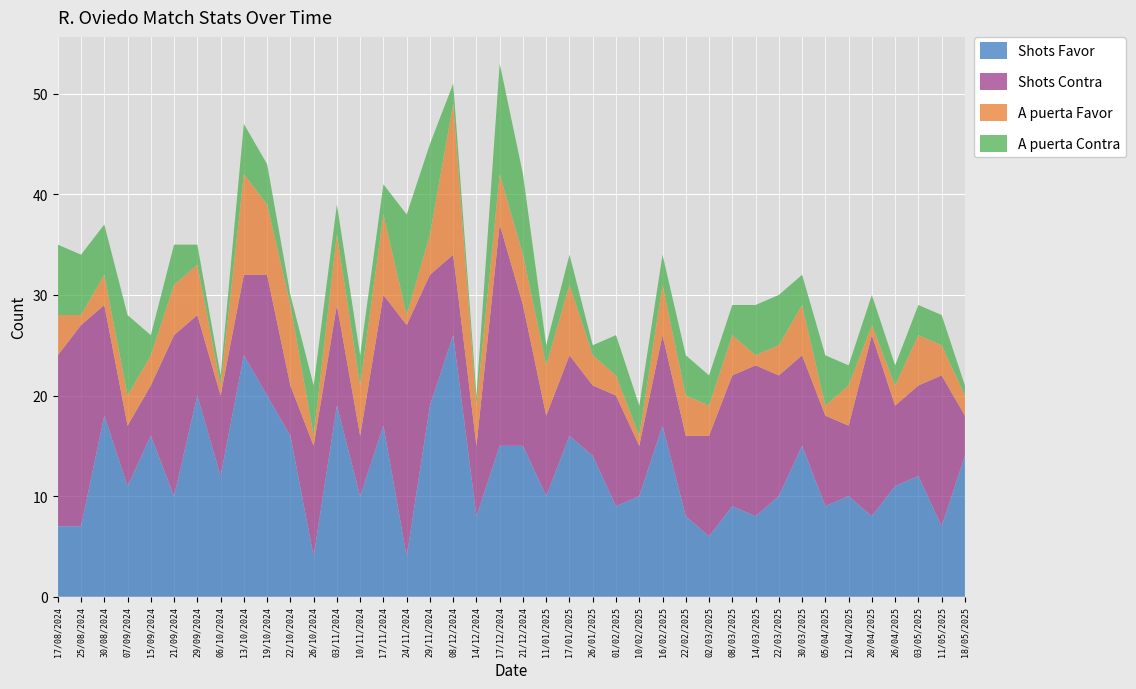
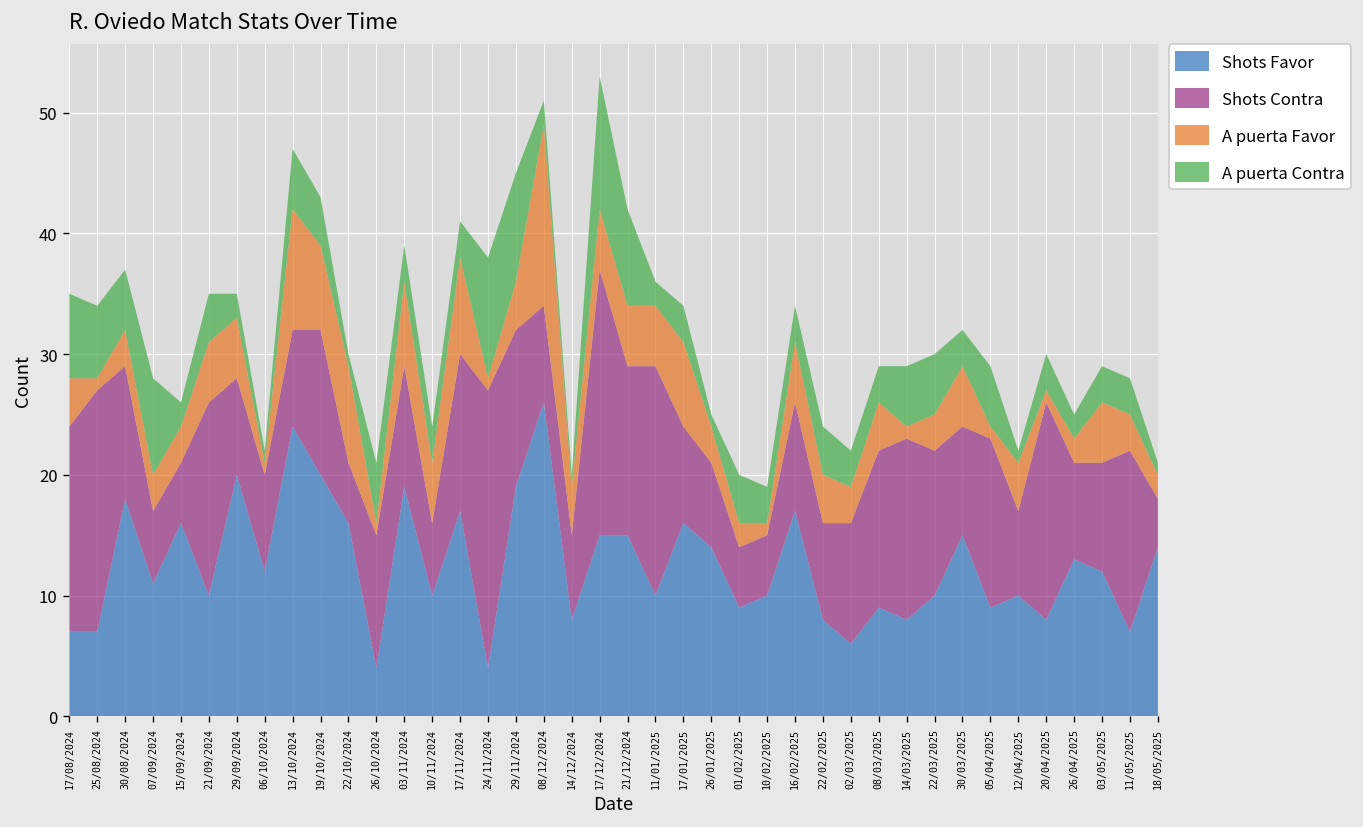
  {
    "Shots Favor": {
      "17/08/2024": 7,
      "25/08/2024": 7,
      "30/08/2024": 18,
      "07/09/2024": 11,
      "15/09/2024": 16,
      "21/09/2024": 10,
      "29/09/2024": 20,
      "06/10/2024": 12,
      "13/10/2024": 24,
      "19/10/2024": 20,
      "22/10/2024": 16,
      "26/10/2024": 4,
      "03/11/2024": 19,
      "10/11/2024": 10,
      "17/11/2024": 17,
      "24/11/2024": 4,
      "29/11/2024": 19,
      "08/12/2024": 26,
      "14/12/2024": 8,
      "17/12/2024": 15,
      "21/12/2024": 15,
      "11/01/2025": 10,
      "17/01/2025": 16,
      "26/01/2025": 14,
      "01/02/2025": 9,
      "10/02/2025": 10,
      "16/02/2025": 17,
      "22/02/2025": 8,
      "02/03/2025": 6,
      "08/03/2025": 9,
      "14/03/2025": 8,
      "22/03/2025": 10,
      "30/03/2025": 15,
      "05/04/2025": 9,
      "12/04/2025": 10,
      "20/04/2025": 8,
-     "26/04/2025": 11,
+     "26/04/2025": 13,
      "03/05/2025": 12,
      "11/05/2025": 7,
      "18/05/2025": 14
    },
    "Shots Contra": {
      "17/08/2024": 17,
      "25/08/2024": 20,
      "30/08/2024": 11,
      "07/09/2024": 6,
      "15/09/2024": 5,
      "21/09/2024": 16,
      "29/09/2024": 8,
      "06/10/2024": 8,
      "13/10/2024": 8,
      "19/10/2024": 12,
      "22/10/2024": 5,
      "26/10/2024": 11,
      "03/11/2024": 10,
      "10/11/2024": 6,
      "17/11/2024": 13,
      "24/11/2024": 23,
      "29/11/2024": 13,
      "08/12/2024": 8,
      "14/12/2024": 7,
      "17/12/2024": 22,
      "21/12/2024": 14,
-     "11/01/2025": 8,
+     "11/01/2025": 19,
      "17/01/2025": 8,
      "26/01/2025": 7,
-     "01/02/2025": 11,
+     "01/02/2025": 5,
      "10/02/2025": 5,
      "16/02/2025": 9,
      "22/02/2025": 8,
      "02/03/2025": 10,
      "08/03/2025": 13,
      "14/03/2025": 15,
      "22/03/2025": 12,
      "30/03/2025": 9,
-     "05/04/2025": 9,
+     "05/04/2025": 14,
      "12/04/2025": 7,
      "20/04/2025": 18,
      "26/04/2025": 8,
      "03/05/2025": 9,
      "11/05/2025": 15,
      "18/05/2025": 4
    },
    "A puerta Favor": {
      "17/08/2024": 4,
      "25/08/2024": 1,
      "30/08/2024": 3,
      "07/09/2024": 3,
      "15/09/2024": 3,
      "21/09/2024": 5,
      "29/09/2024": 5,
      "06/10/2024": 1,
      "13/10/2024": 10,
      "19/10/2024": 7,
      "22/10/2024": 8,
      "26/10/2024": 1,
      "03/11/2024": 7,
      "10/11/2024": 5,
      "17/11/2024": 8,
      "24/11/2024": 1,
      "29/11/2024": 4,
      "08/12/2024": 15,
      "14/12/2024": 4,
      "17/12/2024": 5,
      "21/12/2024": 5,
      "11/01/2025": 5,
      "17/01/2025": 7,
      "26/01/2025": 3,
      "01/02/2025": 2,
      "10/02/2025": 1,
      "16/02/2025": 5,
      "22/02/2025": 4,
      "02/03/2025": 3,
      "08/03/2025": 4,
      "14/03/2025": 1,
      "22/03/2025": 3,
      "30/03/2025": 5,
      "05/04/2025": 1,
      "12/04/2025": 4,
      "20/04/2025": 1,
      "26/04/2025": 2,
      "03/05/2025": 5,
      "11/05/2025": 3,
      "18/05/2025": 2
    },
    "A puerta Contra": {
      "17/08/2024": 7,
      "25/08/2024": 6,
      "30/08/2024": 5,
      "07/09/2024": 8,
      "15/09/2024": 2,
      "21/09/2024": 4,
      "29/09/2024": 2,
      "06/10/2024": 1,
      "13/10/2024": 5,
      "19/10/2024": 4,
      "22/10/2024": 1,
      "26/10/2024": 5,
      "03/11/2024": 3,
      "10/11/2024": 3,
      "17/11/2024": 3,
      "24/11/2024": 10,
      "29/11/2024": 9,
      "08/12/2024": 2,
      "14/12/2024": 1,
      "17/12/2024": 11,
      "21/12/2024": 8,
      "11/01/2025": 2,
      "17/01/2025": 3,
      "26/01/2025": 1,
      "01/02/2025": 4,
      "10/02/2025": 3,
      "16/02/2025": 3,
      "22/02/2025": 4,
      "02/03/2025": 3,
      "08/03/2025": 3,
      "14/03/2025": 5,
      "22/03/2025": 5,
      "30/03/2025": 3,
      "05/04/2025": 5,
-     "12/04/2025": 2,
+     "12/04/2025": 1,
      "20/04/2025": 3,
      "26/04/2025": 2,
      "03/05/2025": 3,
      "11/05/2025": 3,
      "18/05/2025": 1
    }
  }
